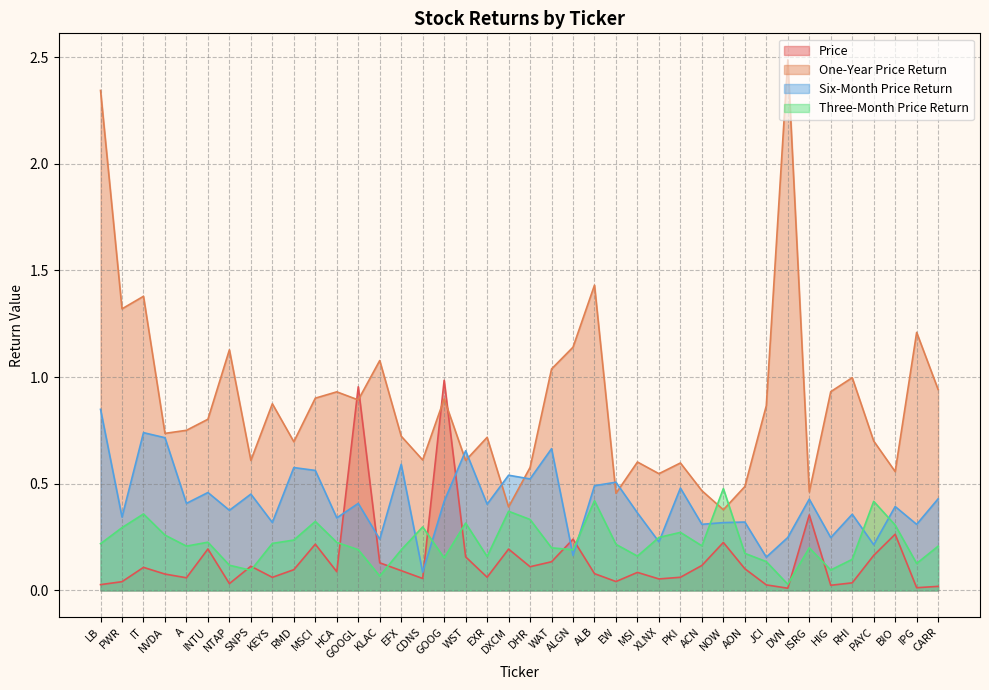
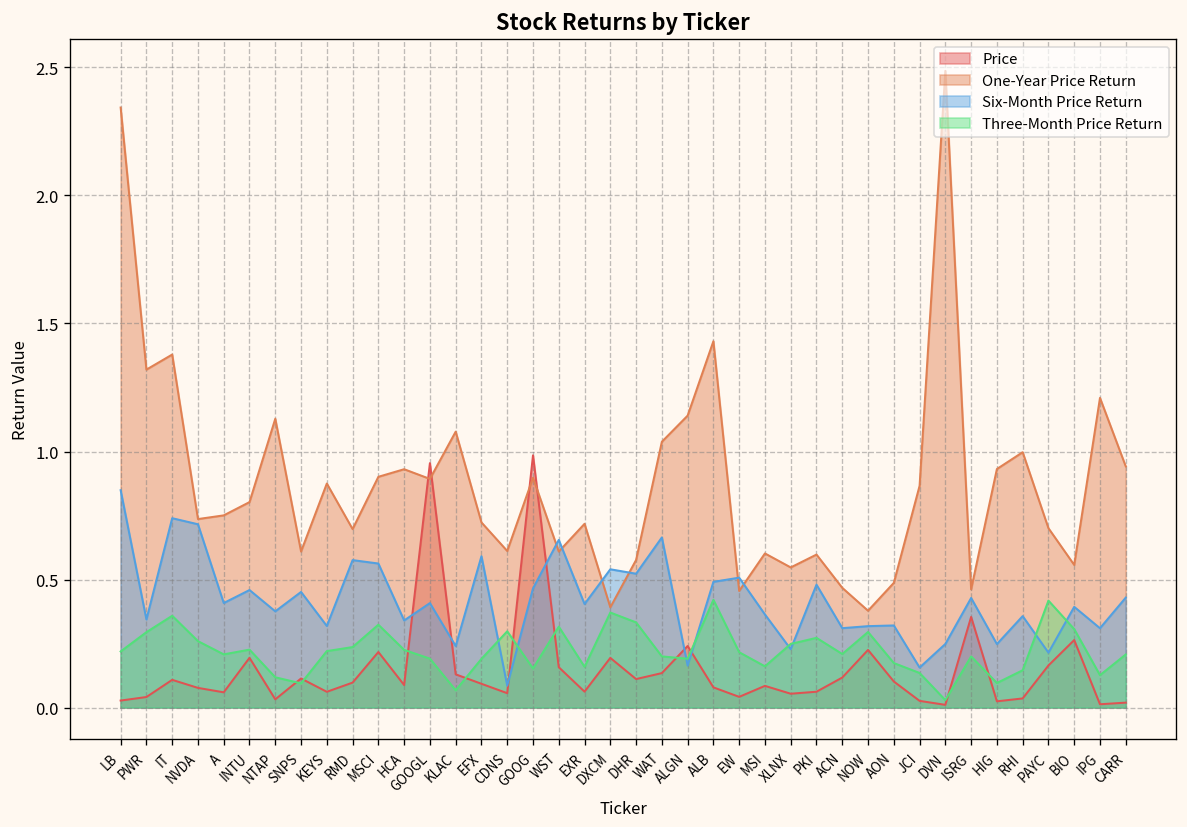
  {
    "Six-Month Price Return": {
      "LB": 0.85,
      "PWR": 0.34,
      "IT": 0.74,
      "NVDA": 0.72,
      "A": 0.41,
      "INTU": 0.46,
      "NTAP": 0.38,
      "SNPS": 0.45,
      "KEYS": 0.32,
      "RMD": 0.58,
      "MSCI": 0.56,
      "HCA": 0.34,
      "GOOGL": 0.41,
      "KLAC": 0.24,
      "EFX": 0.59,
      "CDNS": 0.09,
-     "GOOG": 0.42,
+     "GOOG": 0.47,
      "WST": 0.65,
      "EXR": 0.40,
      "DXCM": 0.54,
      "DHR": 0.52,
      "WAT": 0.66,
      "ALGN": 0.16,
      "ALB": 0.49,
      "EW": 0.51,
      "MSI": 0.36,
      "XLNX": 0.23,
      "PKI": 0.48,
      "ACN": 0.31,
      "NOW": 0.32,
      "AON": 0.32,
      "JCI": 0.16,
      "DVN": 0.25,
      "ISRG": 0.43,
      "HIG": 0.25,
      "RHI": 0.36,
      "PAYC": 0.21,
      "BIO": 0.39,
      "IPG": 0.31,
      "CARR": 0.43
    },
    "Three-Month Price Return": {
      "LB": 0.22,
      "PWR": 0.29,
      "IT": 0.36,
      "NVDA": 0.26,
      "A": 0.21,
      "INTU": 0.23,
      "NTAP": 0.12,
      "SNPS": 0.09,
      "KEYS": 0.22,
      "RMD": 0.24,
      "MSCI": 0.32,
      "HCA": 0.23,
      "GOOGL": 0.19,
      "KLAC": 0.07,
      "EFX": 0.19,
      "CDNS": 0.30,
      "GOOG": 0.15,
      "WST": 0.32,
      "EXR": 0.16,
      "DXCM": 0.37,
      "DHR": 0.33,
      "WAT": 0.20,
      "ALGN": 0.19,
      "ALB": 0.42,
      "EW": 0.22,
      "MSI": 0.16,
      "XLNX": 0.25,
      "PKI": 0.27,
      "ACN": 0.21,
-     "NOW": 0.48,
+     "NOW": 0.30,
      "AON": 0.17,
      "JCI": 0.13,
      "DVN": 0.03,
      "ISRG": 0.20,
      "HIG": 0.10,
      "RHI": 0.15,
      "PAYC": 0.42,
      "BIO": 0.31,
      "IPG": 0.13,
      "CARR": 0.21
    }
  }
